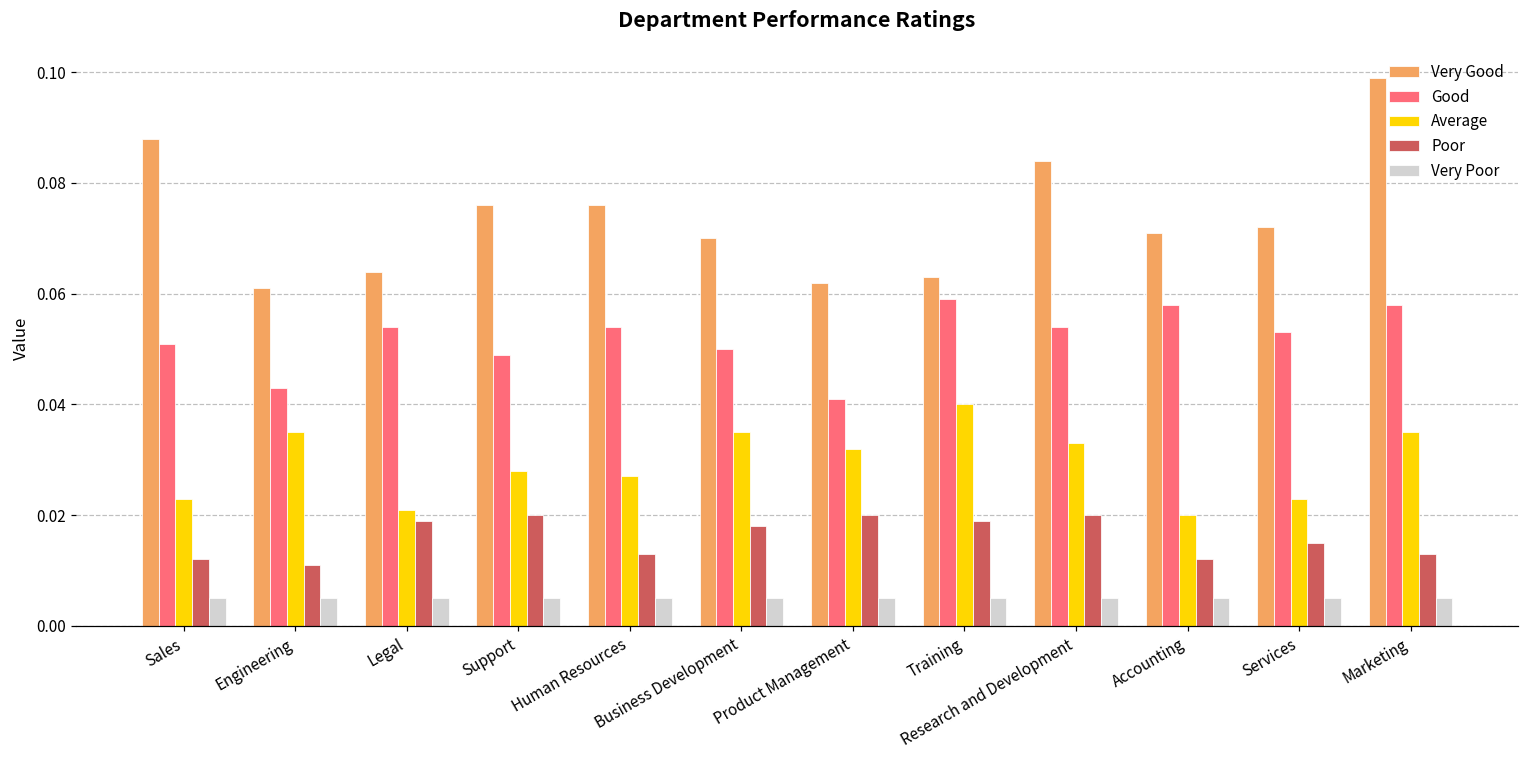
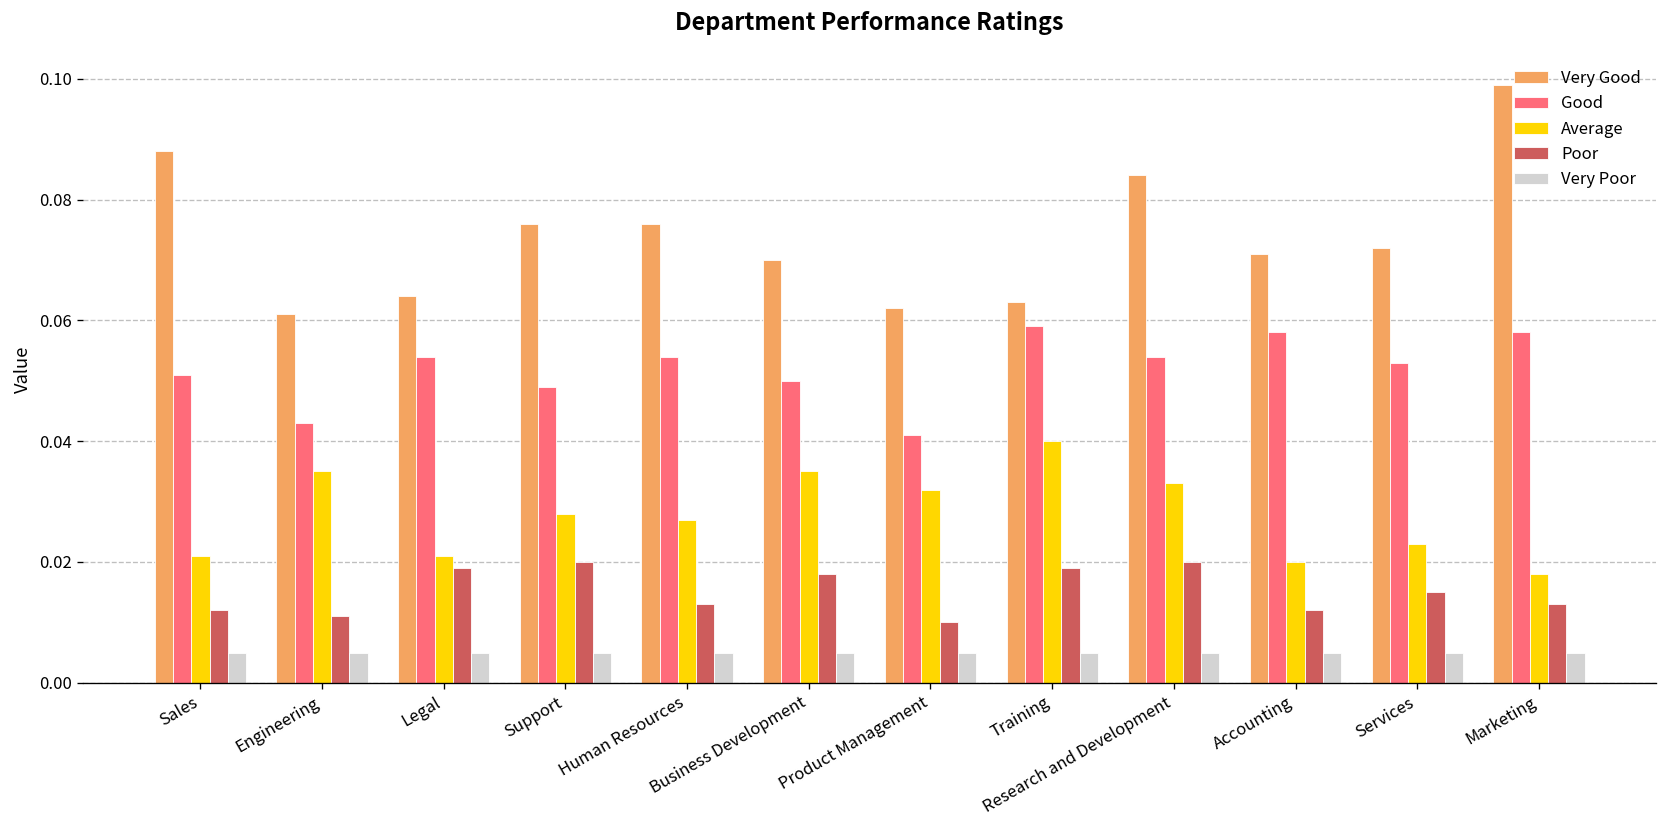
  {
    "Very Good": {
      "Sales": 0.088,
      "Engineering": 0.061,
      "Legal": 0.064,
      "Support": 0.076,
      "Human Resources": 0.076,
      "Business Development": 0.070,
      "Product Management": 0.062,
      "Training": 0.063,
      "Research and Development": 0.084,
      "Accounting": 0.071,
      "Services": 0.072,
      "Marketing": 0.099
    },
    "Good": {
      "Sales": 0.051,
      "Engineering": 0.043,
      "Legal": 0.054,
      "Support": 0.049,
      "Human Resources": 0.054,
      "Business Development": 0.050,
      "Product Management": 0.041,
      "Training": 0.059,
      "Research and Development": 0.054,
      "Accounting": 0.058,
      "Services": 0.053,
      "Marketing": 0.058
    },
    "Average": {
-     "Sales": 0.023,
+     "Sales": 0.021,
      "Engineering": 0.035,
      "Legal": 0.021,
      "Support": 0.028,
      "Human Resources": 0.027,
      "Business Development": 0.035,
      "Product Management": 0.032,
      "Training": 0.040,
      "Research and Development": 0.033,
      "Accounting": 0.020,
      "Services": 0.023,
-     "Marketing": 0.035
+     "Marketing": 0.018
    },
    "Poor": {
      "Sales": 0.012,
      "Engineering": 0.011,
      "Legal": 0.019,
      "Support": 0.02,
      "Human Resources": 0.013,
      "Business Development": 0.018,
-     "Product Management": 0.02,
+     "Product Management": 0.01,
      "Training": 0.019,
      "Research and Development": 0.02,
      "Accounting": 0.012,
      "Services": 0.015,
      "Marketing": 0.013
    },
    "Very Poor": {
      "Sales": 0.005,
      "Engineering": 0.005,
      "Legal": 0.005,
      "Support": 0.005,
      "Human Resources": 0.005,
      "Business Development": 0.005,
      "Product Management": 0.005,
      "Training": 0.005,
      "Research and Development": 0.005,
      "Accounting": 0.005,
      "Services": 0.005,
      "Marketing": 0.005
    }
  }
